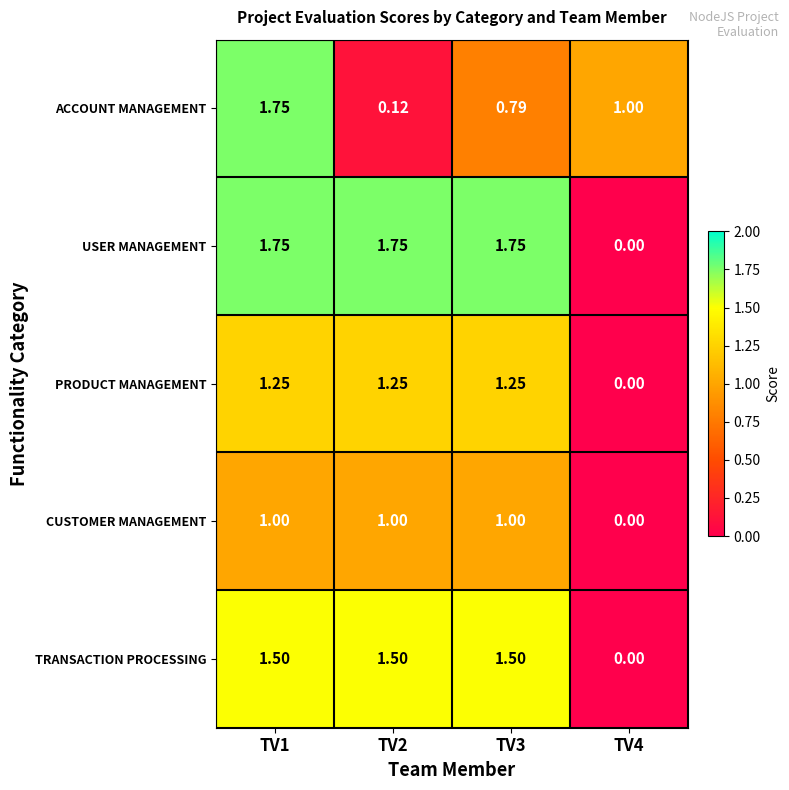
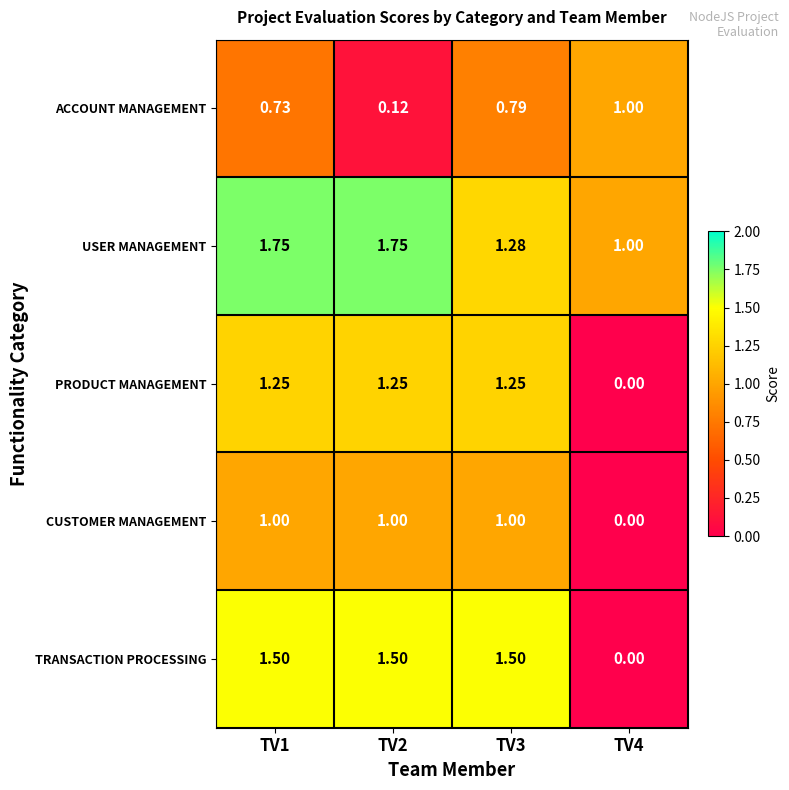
  {
    "ACCOUNT MANAGEMENT": {
-     "TV1": 1.75,
+     "TV1": 0.73,
      "TV2": 0.12,
      "TV3": 0.79,
      "TV4": 1.00
    },
    "USER MANAGEMENT": {
      "TV1": 1.75,
      "TV2": 1.75,
-     "TV3": 1.75,
-     "TV4": 0.00
+     "TV3": 1.28,
+     "TV4": 1.00
    },
    "PRODUCT MANAGEMENT": {
      "TV1": 1.25,
      "TV2": 1.25,
      "TV3": 1.25,
      "TV4": 0.00
    },
    "CUSTOMER MANAGEMENT": {
      "TV1": 1.00,
      "TV2": 1.00,
      "TV3": 1.00,
      "TV4": 0.00
    },
    "TRANSACTION PROCESSING": {
      "TV1": 1.50,
      "TV2": 1.50,
      "TV3": 1.50,
      "TV4": 0.00
    }
  }
